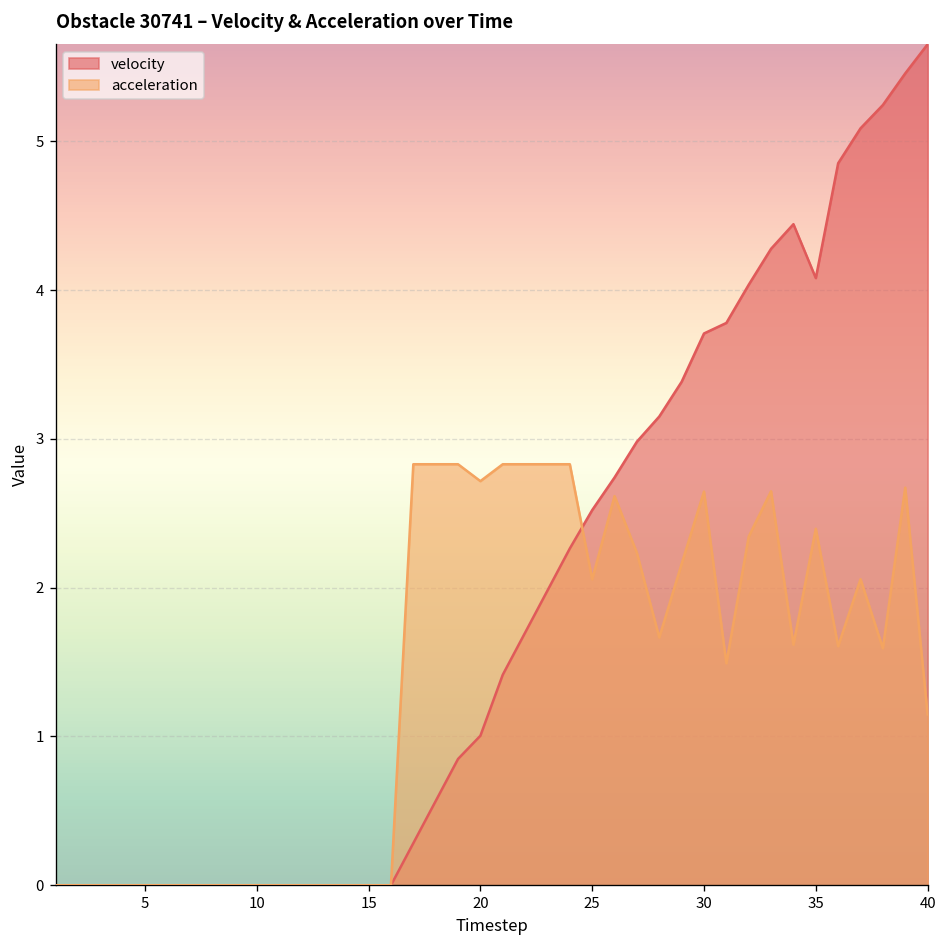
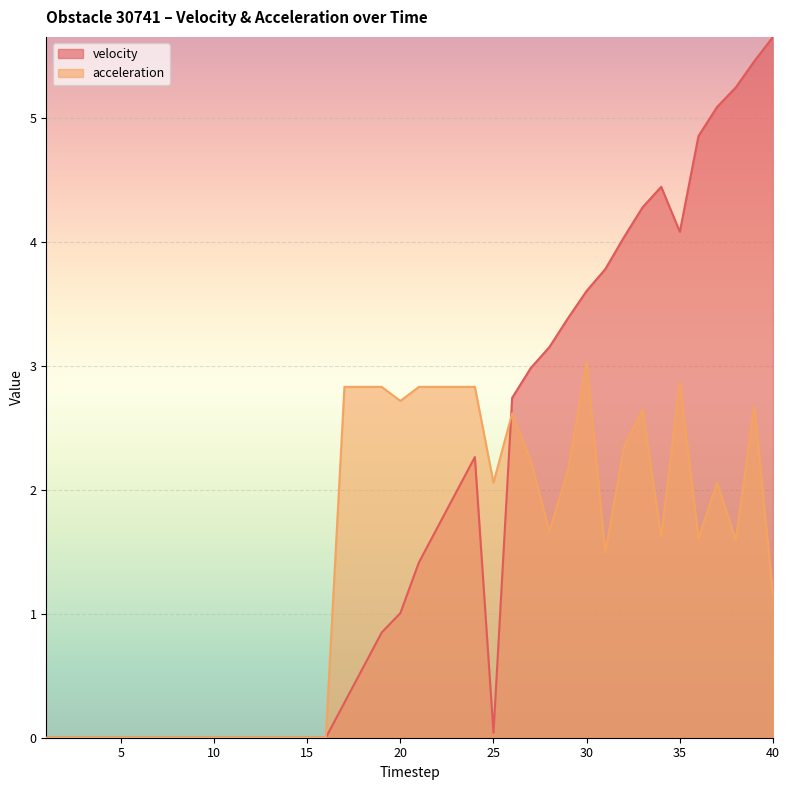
  {
    "velocity": {
      "20": 1.01,
-     "25": 2.52,
-     "30": 3.71,
+     "25": 0.04,
+     "30": 3.60,
      "35": 4.08,
      "40": 5.65
    },
    "acceleration": {
      "20": 2.72,
      "25": 2.06,
-     "30": 2.65,
-     "35": 2.40,
+     "30": 3.04,
+     "35": 2.87,
      "40": 1.15
    }
  }
